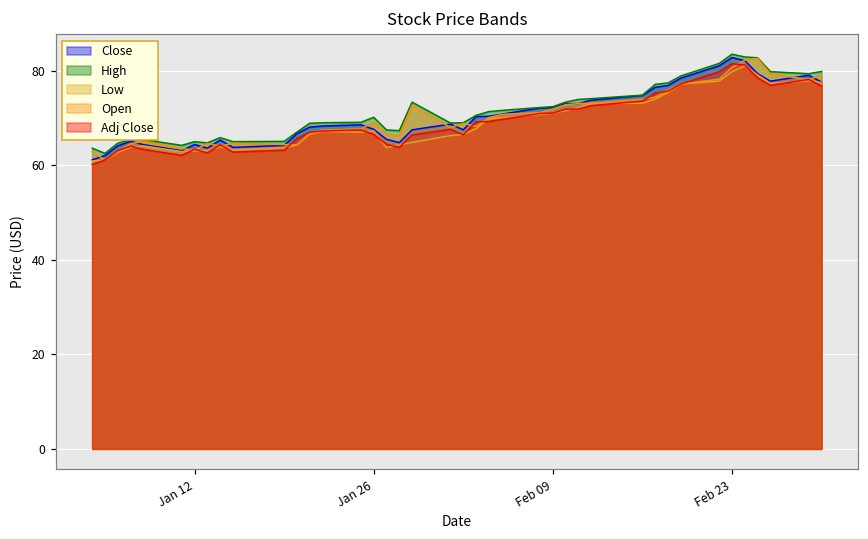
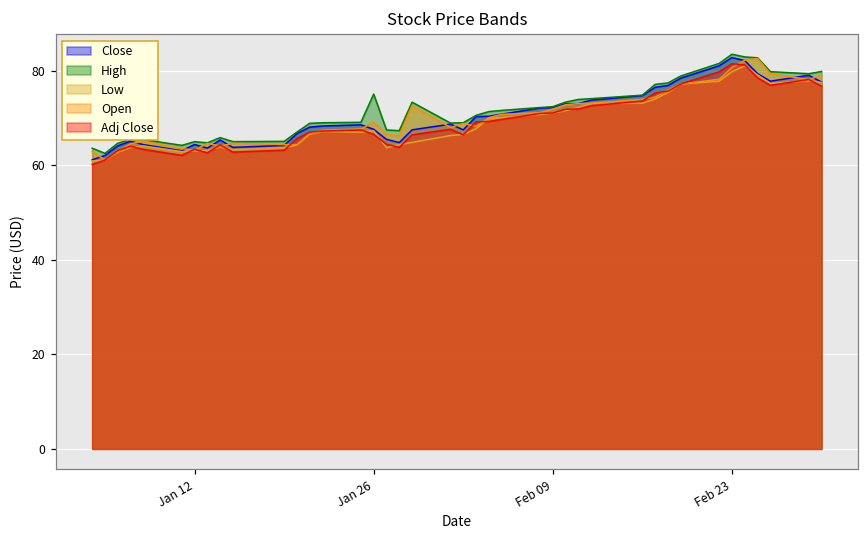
  {
    "Close": {
      "Feb 23": 83
    },
    "High": {
-     "Jan 26": 70,
+     "Jan 26": 75,
      "Feb 23": 84
    },
    "Adj Close": {
      "Jan 26": 67,
      "Feb 23": 81
    }
  }
